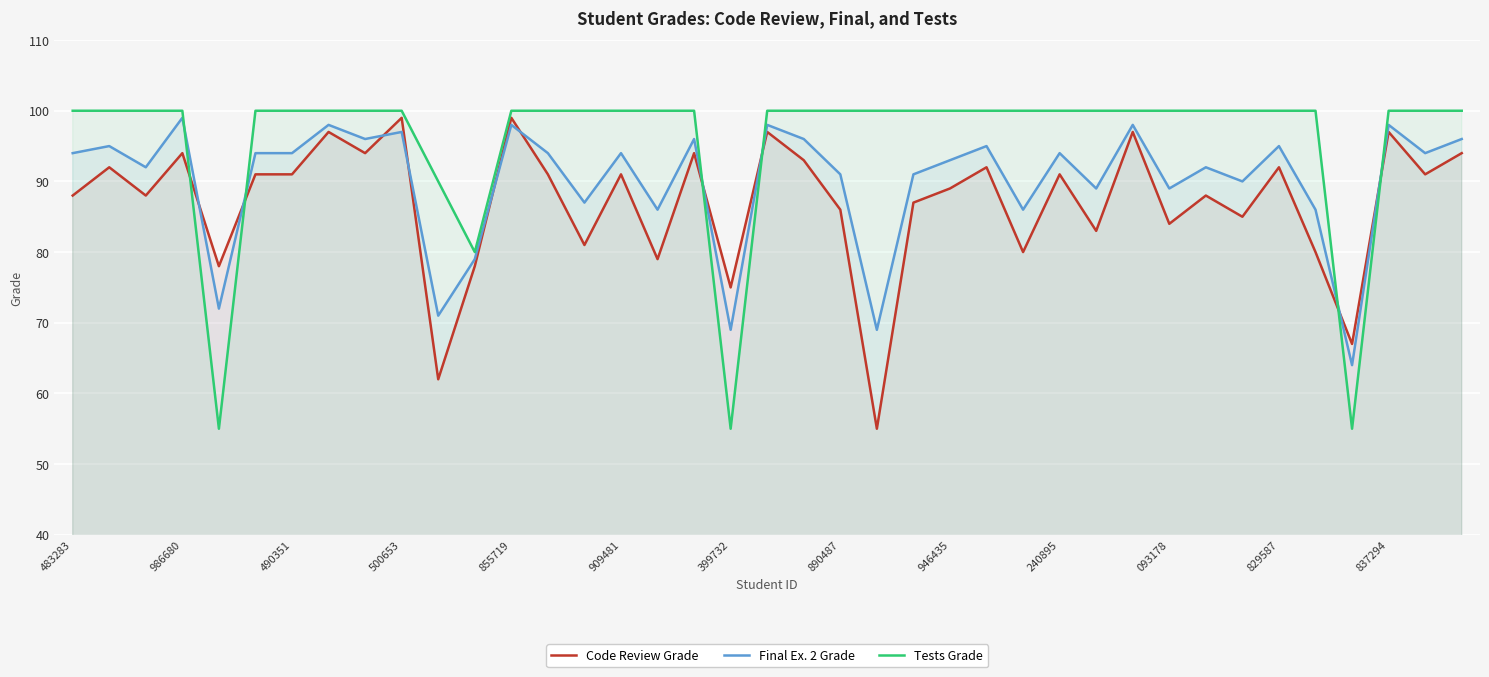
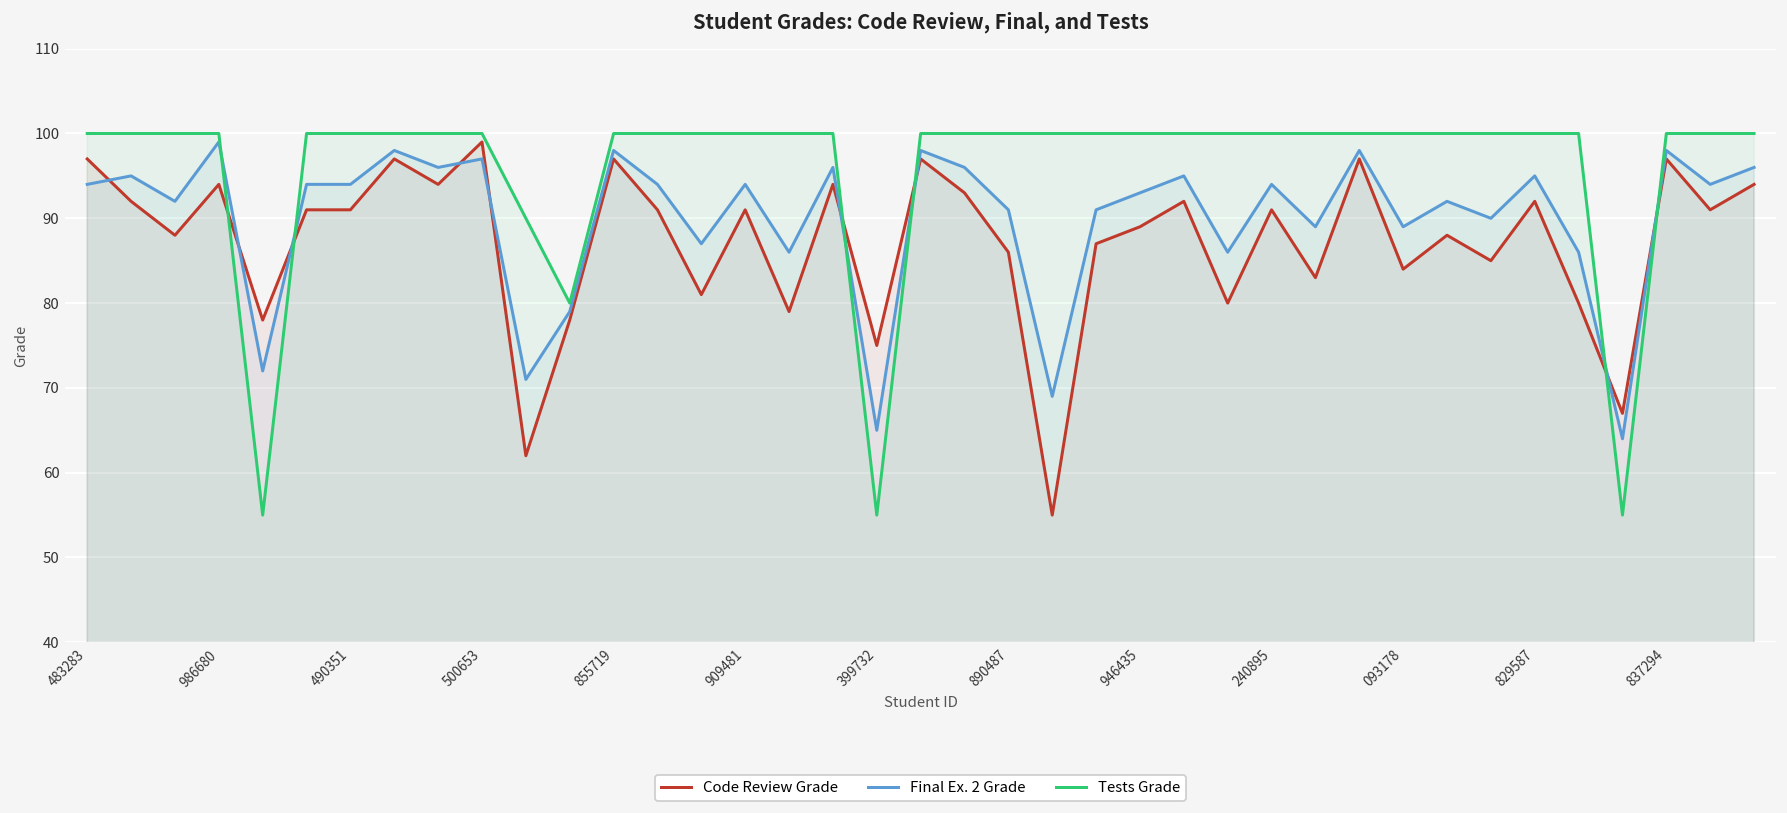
  {
    "Code Review Grade": {
-     "483283": 88,
+     "483283": 97,
      "986680": 94,
      "490351": 91,
      "500653": 99,
-     "855719": 99,
+     "855719": 97,
      "909481": 91,
      "399732": 75,
      "890487": 86,
      "946435": 89,
      "240895": 91,
      "093178": 84,
      "829587": 92,
      "837294": 97
    },
    "Final Ex. 2 Grade": {
      "483283": 94,
      "986680": 99,
      "490351": 94,
      "500653": 97,
      "855719": 98,
      "909481": 94,
-     "399732": 69,
+     "399732": 65,
      "890487": 91,
      "946435": 93,
      "240895": 94,
      "093178": 89,
      "829587": 95,
      "837294": 98
    },
    "Tests Grade": {
      "483283": 100,
      "986680": 100,
      "490351": 100,
      "500653": 100,
      "855719": 100,
      "909481": 100,
      "399732": 55,
      "890487": 100,
      "946435": 100,
      "240895": 100,
      "093178": 100,
      "829587": 100,
      "837294": 100
    }
  }
